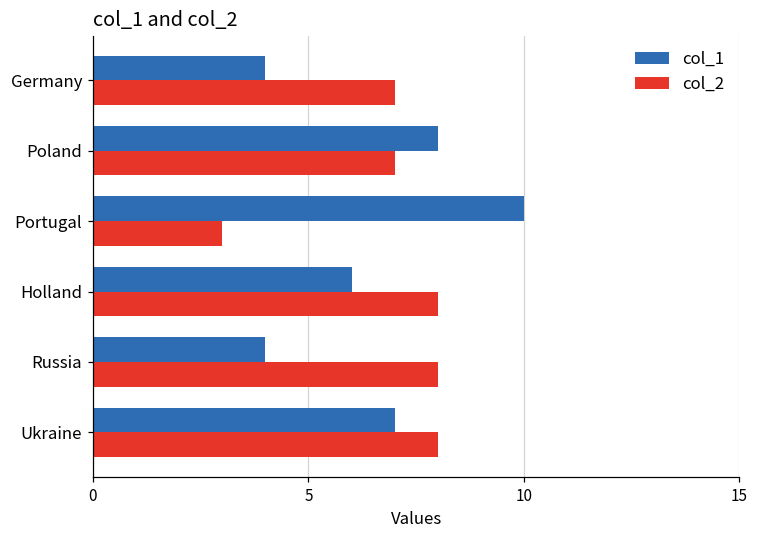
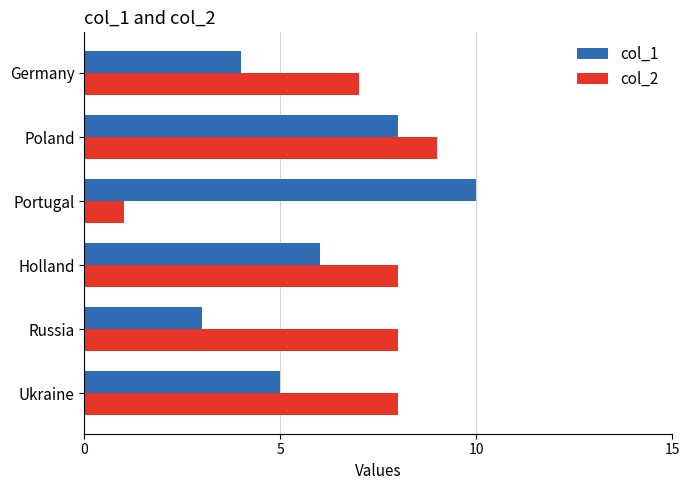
  {
    "col_1": {
      "Germany": 4,
      "Poland": 8,
      "Portugal": 10,
      "Holland": 6,
-     "Russia": 4,
-     "Ukraine": 7
+     "Russia": 3,
+     "Ukraine": 5
    },
    "col_2": {
      "Germany": 7,
-     "Poland": 7,
-     "Portugal": 3,
+     "Poland": 9,
+     "Portugal": 1,
      "Holland": 8,
      "Russia": 8,
      "Ukraine": 8
    }
  }
